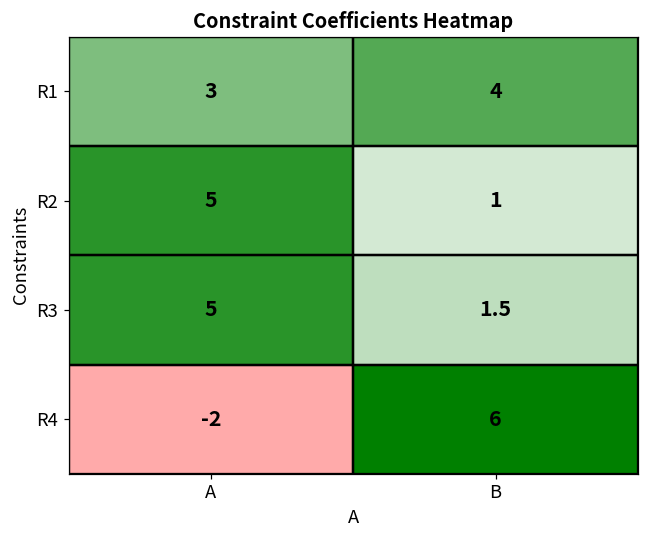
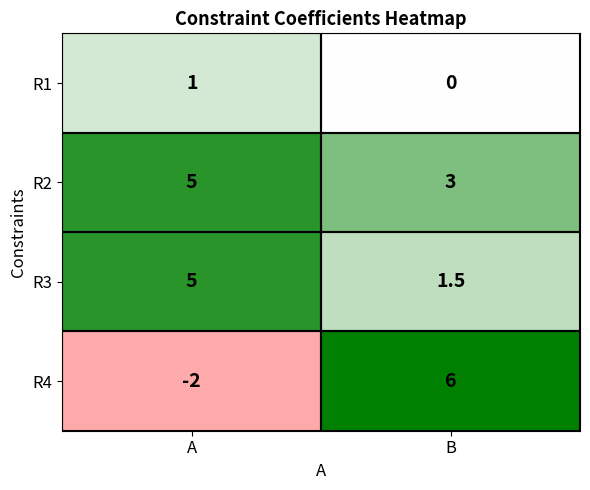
  {
    "R1": {
-     "A": 3,
-     "B": 4
+     "A": 1,
+     "B": 0
    },
    "R2": {
      "A": 5,
-     "B": 1
+     "B": 3
    },
    "R3": {
      "A": 5,
      "B": 1.5
    },
    "R4": {
      "A": -2,
      "B": 6
    }
  }
